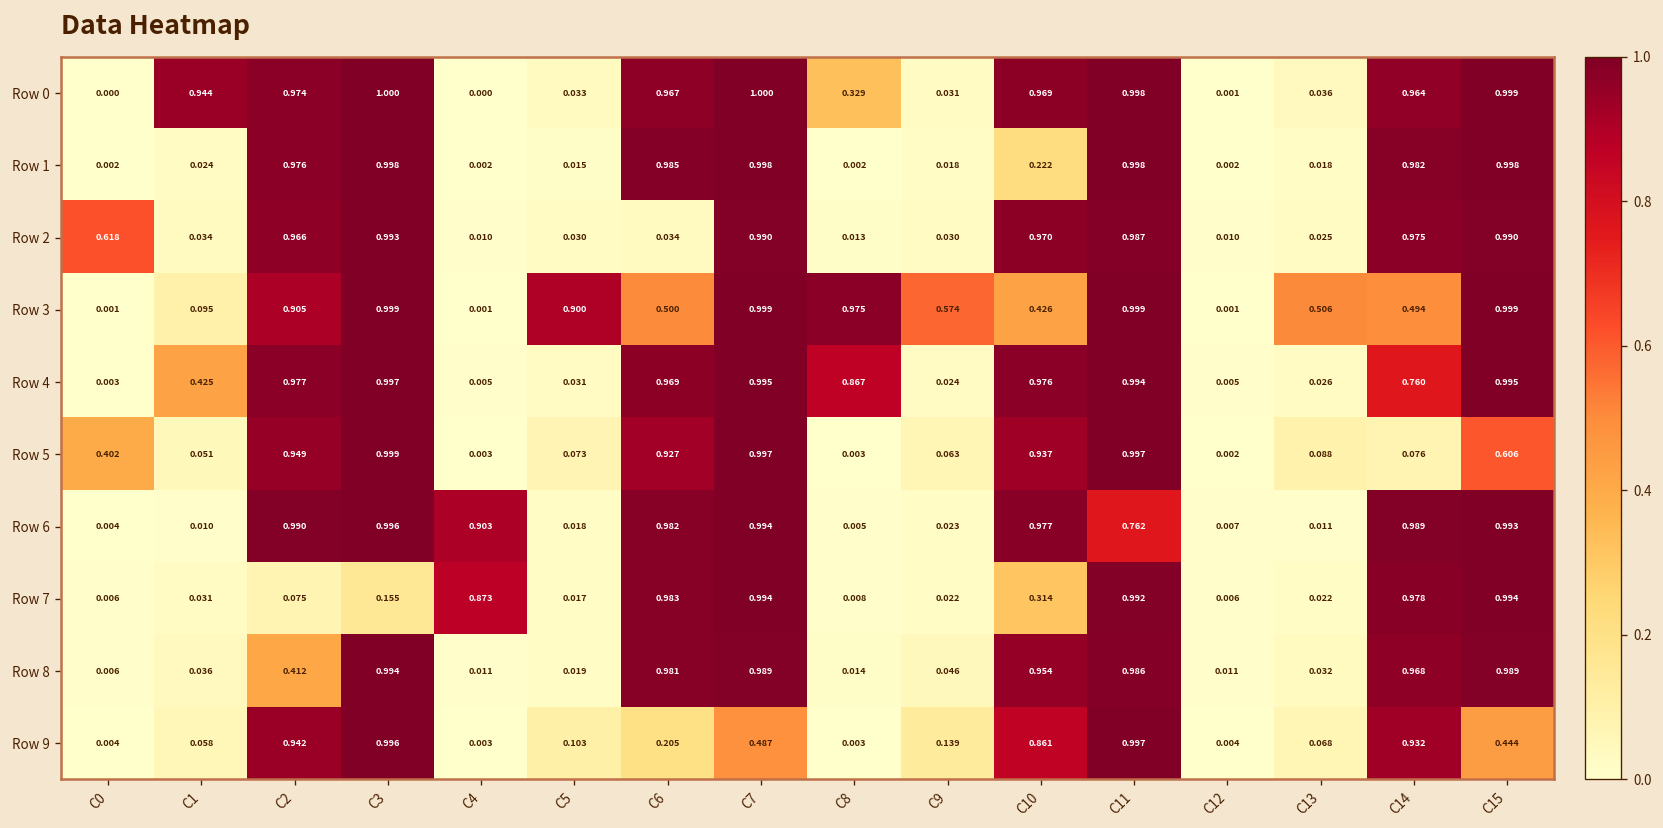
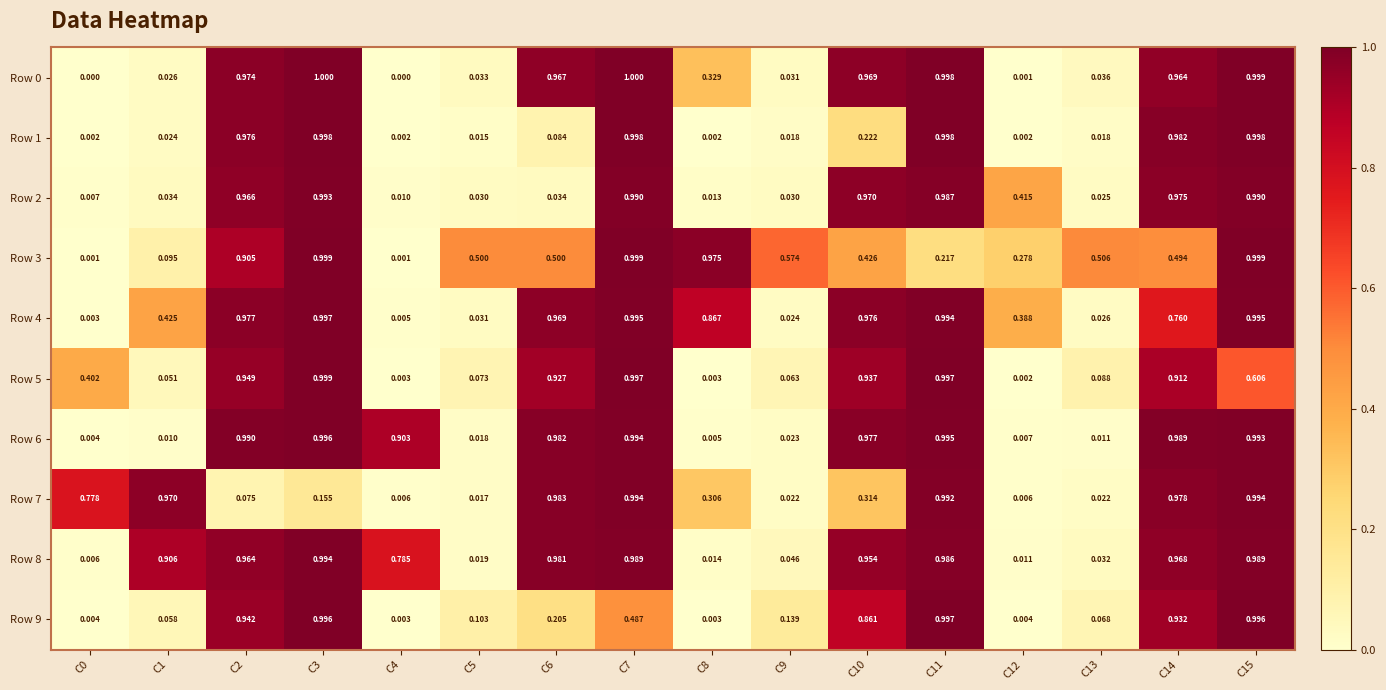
  {
    "Row 0": {
      "C0": 0.000,
-     "C1": 0.944,
+     "C1": 0.026,
      "C2": 0.974,
      "C3": 1.000,
      "C4": 0.000,
      "C5": 0.033,
      "C6": 0.967,
      "C7": 1.000,
      "C8": 0.329,
      "C9": 0.031,
      "C10": 0.969,
      "C11": 0.998,
      "C12": 0.001,
      "C13": 0.036,
      "C14": 0.964,
      "C15": 0.999
    },
    "Row 1": {
      "C0": 0.002,
      "C1": 0.024,
      "C2": 0.976,
      "C3": 0.998,
      "C4": 0.002,
      "C5": 0.015,
-     "C6": 0.985,
+     "C6": 0.084,
      "C7": 0.998,
      "C8": 0.002,
      "C9": 0.018,
      "C10": 0.222,
      "C11": 0.998,
      "C12": 0.002,
      "C13": 0.018,
      "C14": 0.982,
      "C15": 0.998
    },
    "Row 2": {
-     "C0": 0.618,
+     "C0": 0.007,
      "C1": 0.034,
      "C2": 0.966,
      "C3": 0.993,
      "C4": 0.010,
      "C5": 0.030,
      "C6": 0.034,
      "C7": 0.990,
      "C8": 0.013,
      "C9": 0.030,
      "C10": 0.970,
      "C11": 0.987,
-     "C12": 0.010,
+     "C12": 0.415,
      "C13": 0.025,
      "C14": 0.975,
      "C15": 0.990
    },
    "Row 3": {
      "C0": 0.001,
      "C1": 0.095,
      "C2": 0.905,
      "C3": 0.999,
      "C4": 0.001,
-     "C5": 0.900,
+     "C5": 0.500,
      "C6": 0.500,
      "C7": 0.999,
      "C8": 0.975,
      "C9": 0.574,
      "C10": 0.426,
-     "C11": 0.999,
-     "C12": 0.001,
+     "C11": 0.217,
+     "C12": 0.278,
      "C13": 0.506,
      "C14": 0.494,
      "C15": 0.999
    },
    "Row 4": {
      "C0": 0.003,
      "C1": 0.425,
      "C2": 0.977,
      "C3": 0.997,
      "C4": 0.005,
      "C5": 0.031,
      "C6": 0.969,
      "C7": 0.995,
      "C8": 0.867,
      "C9": 0.024,
      "C10": 0.976,
      "C11": 0.994,
-     "C12": 0.005,
+     "C12": 0.388,
      "C13": 0.026,
      "C14": 0.760,
      "C15": 0.995
    },
    "Row 5": {
      "C0": 0.402,
      "C1": 0.051,
      "C2": 0.949,
      "C3": 0.999,
      "C4": 0.003,
      "C5": 0.073,
      "C6": 0.927,
      "C7": 0.997,
      "C8": 0.003,
      "C9": 0.063,
      "C10": 0.937,
      "C11": 0.997,
      "C12": 0.002,
      "C13": 0.088,
-     "C14": 0.076,
+     "C14": 0.912,
      "C15": 0.606
    },
    "Row 6": {
      "C0": 0.004,
      "C1": 0.010,
      "C2": 0.990,
      "C3": 0.996,
      "C4": 0.903,
      "C5": 0.018,
      "C6": 0.982,
      "C7": 0.994,
      "C8": 0.005,
      "C9": 0.023,
      "C10": 0.977,
-     "C11": 0.762,
+     "C11": 0.995,
      "C12": 0.007,
      "C13": 0.011,
      "C14": 0.989,
      "C15": 0.993
    },
    "Row 7": {
-     "C0": 0.006,
-     "C1": 0.031,
+     "C0": 0.778,
+     "C1": 0.970,
      "C2": 0.075,
      "C3": 0.155,
-     "C4": 0.873,
+     "C4": 0.006,
      "C5": 0.017,
      "C6": 0.983,
      "C7": 0.994,
-     "C8": 0.008,
+     "C8": 0.306,
      "C9": 0.022,
      "C10": 0.314,
      "C11": 0.992,
      "C12": 0.006,
      "C13": 0.022,
      "C14": 0.978,
      "C15": 0.994
    },
    "Row 8": {
      "C0": 0.006,
-     "C1": 0.036,
-     "C2": 0.412,
+     "C1": 0.906,
+     "C2": 0.964,
      "C3": 0.994,
-     "C4": 0.011,
+     "C4": 0.785,
      "C5": 0.019,
      "C6": 0.981,
      "C7": 0.989,
      "C8": 0.014,
      "C9": 0.046,
      "C10": 0.954,
      "C11": 0.986,
      "C12": 0.011,
      "C13": 0.032,
      "C14": 0.968,
      "C15": 0.989
    },
    "Row 9": {
      "C0": 0.004,
      "C1": 0.058,
      "C2": 0.942,
      "C3": 0.996,
      "C4": 0.003,
      "C5": 0.103,
      "C6": 0.205,
      "C7": 0.487,
      "C8": 0.003,
      "C9": 0.139,
      "C10": 0.861,
      "C11": 0.997,
      "C12": 0.004,
      "C13": 0.068,
      "C14": 0.932,
-     "C15": 0.444
+     "C15": 0.996
    }
  }
